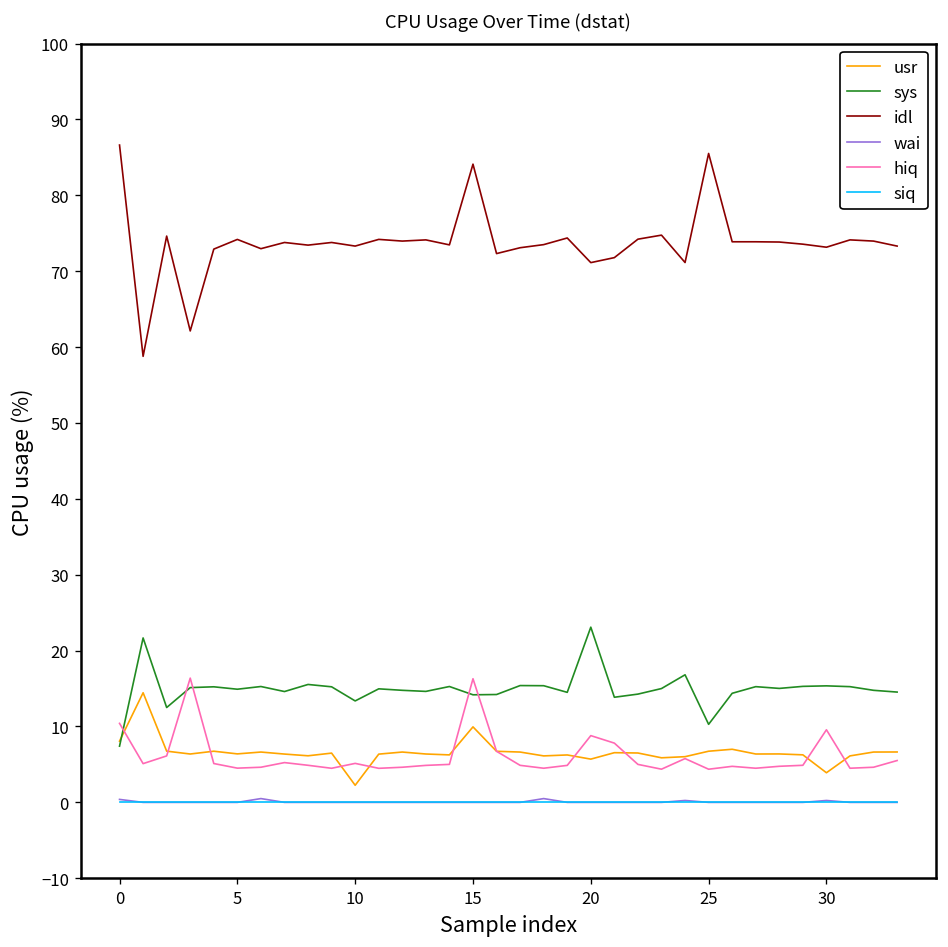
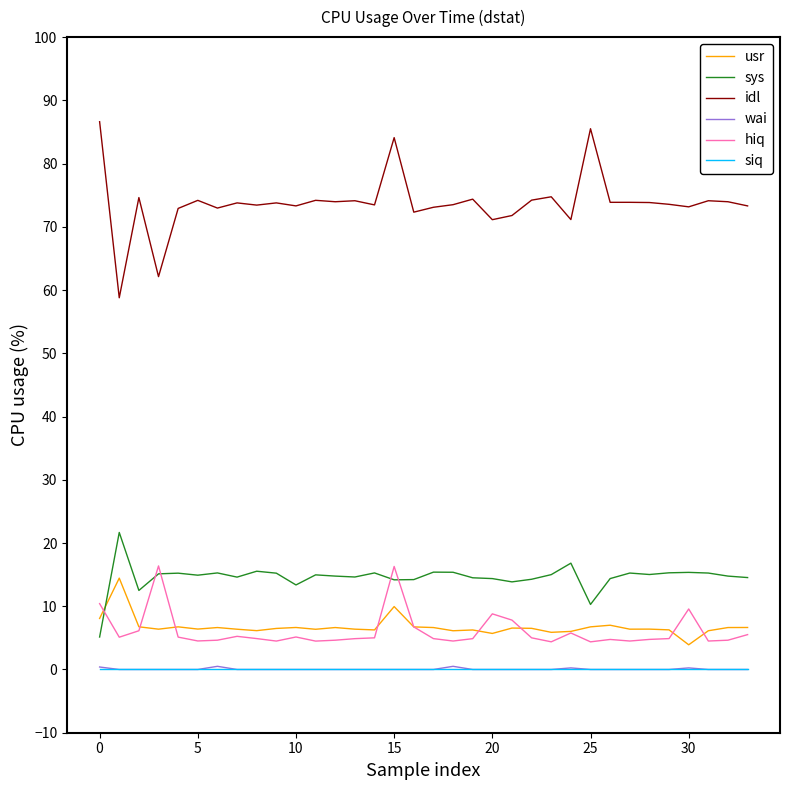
  {
    "usr": {
      "0": 8,
      "5": 6,
-     "10": 2,
+     "10": 7,
      "15": 10,
      "20": 6,
      "25": 7,
      "30": 4
    },
    "sys": {
-     "0": 7,
+     "0": 5,
      "5": 15,
      "10": 13,
      "15": 14,
-     "20": 23,
+     "20": 14,
      "25": 10,
      "30": 15
    },
    "idl": {
      "0": 87,
      "5": 74,
      "10": 73,
      "15": 84,
      "20": 71,
      "25": 86,
      "30": 73
    },
    "hiq": {
      "0": 10,
      "5": 5,
      "10": 5,
      "15": 16,
      "20": 9,
      "25": 4,
      "30": 10
    }
  }
